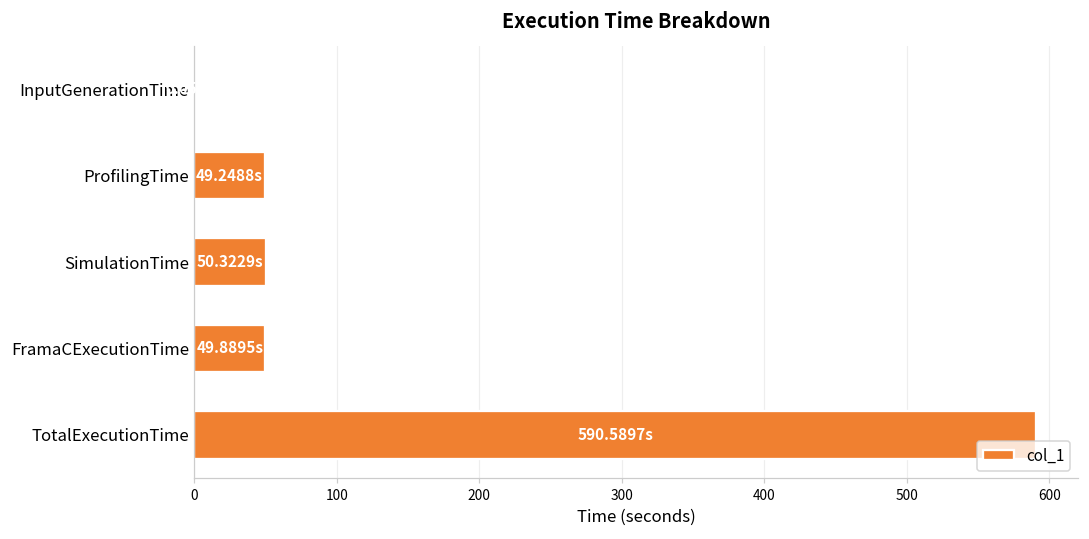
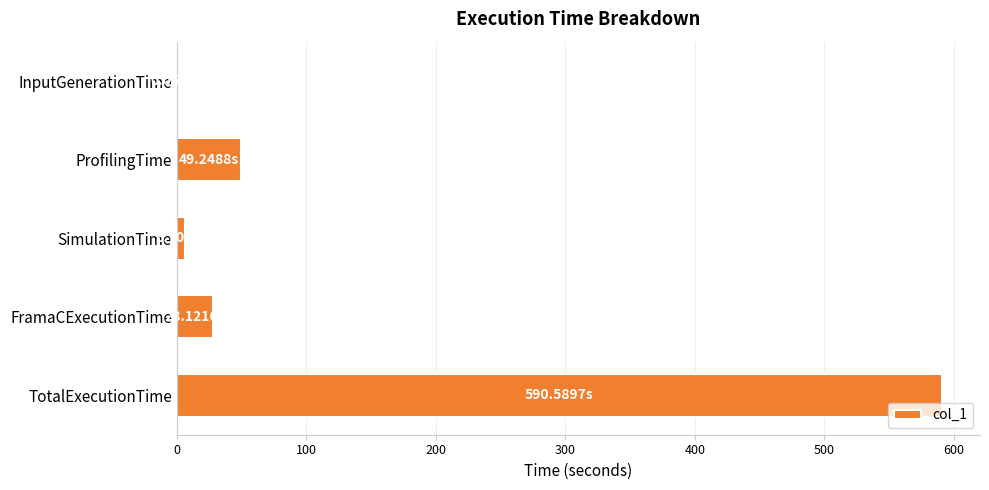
  {
    "ProfilingTime": "49.2488s",
-   "SimulationTime": "50",
-   "FramaCExecutionTime": "49.8895s",
+   "SimulationTime": "7",
+   "FramaCExecutionTime": "28.1216s",
    "TotalExecutionTime": "590.5897s"
  }
